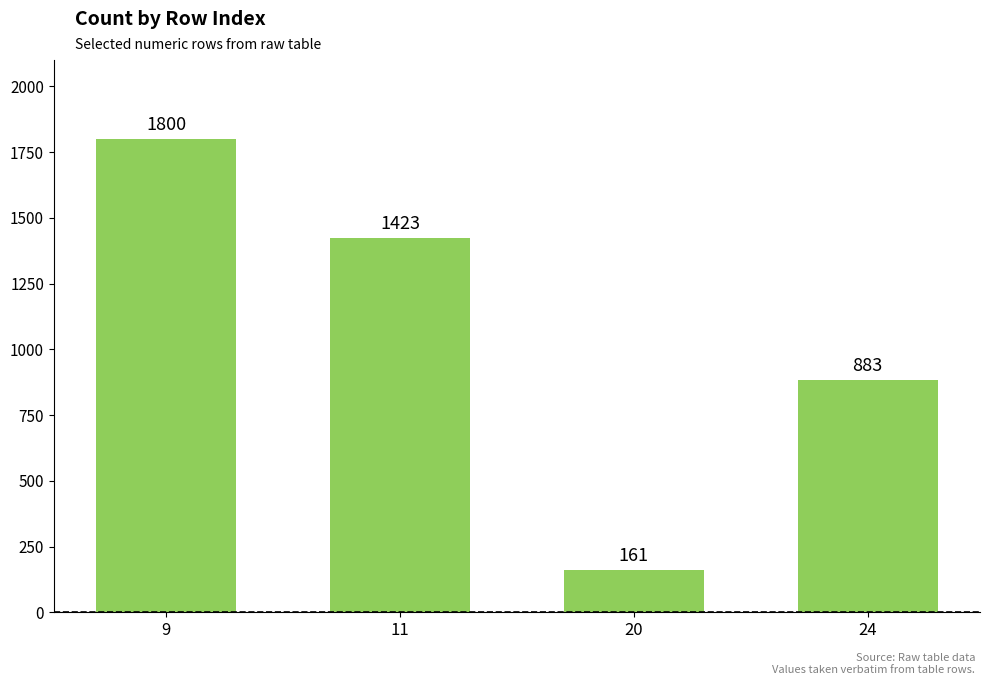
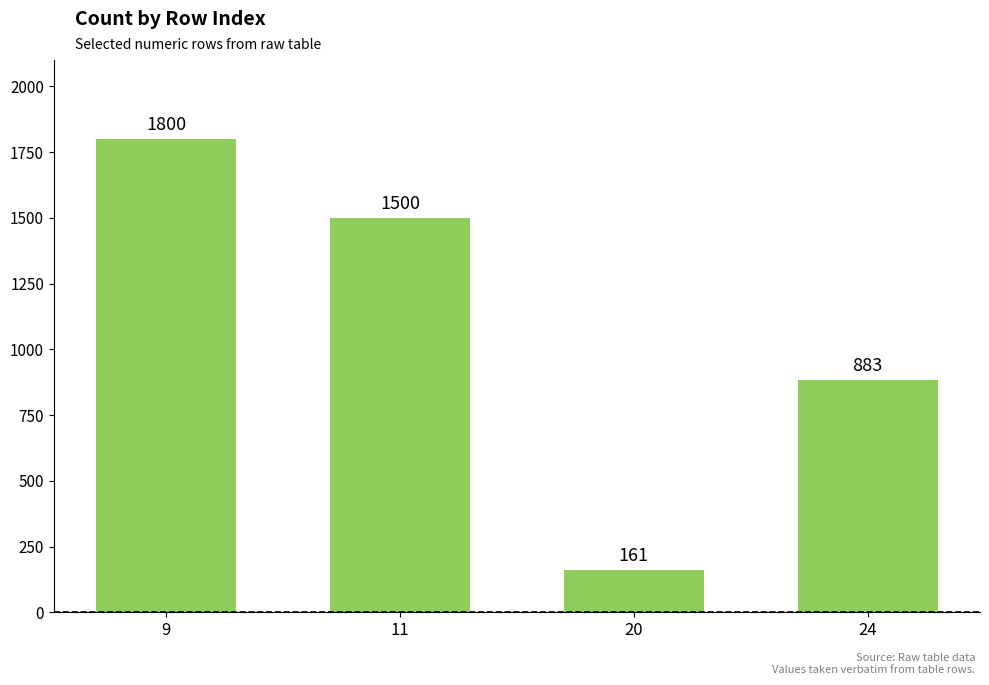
  {
    "9": 1800,
-   "11": 1423,
+   "11": 1500,
    "20": 161,
    "24": 883
  }
